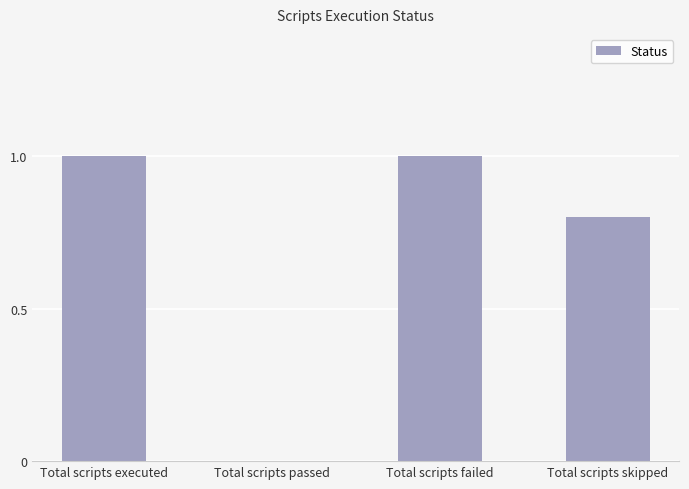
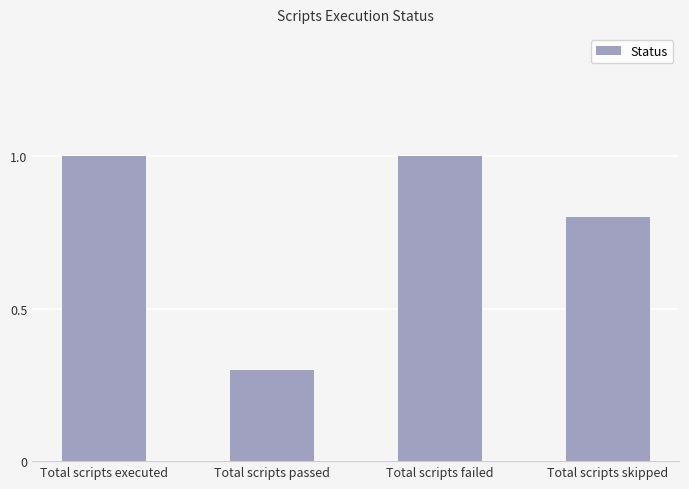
  {
    "Total scripts executed": 1.0,
-   "Total scripts passed": 0.0,
+   "Total scripts passed": 0.3,
    "Total scripts failed": 1.0,
    "Total scripts skipped": 0.8
  }
